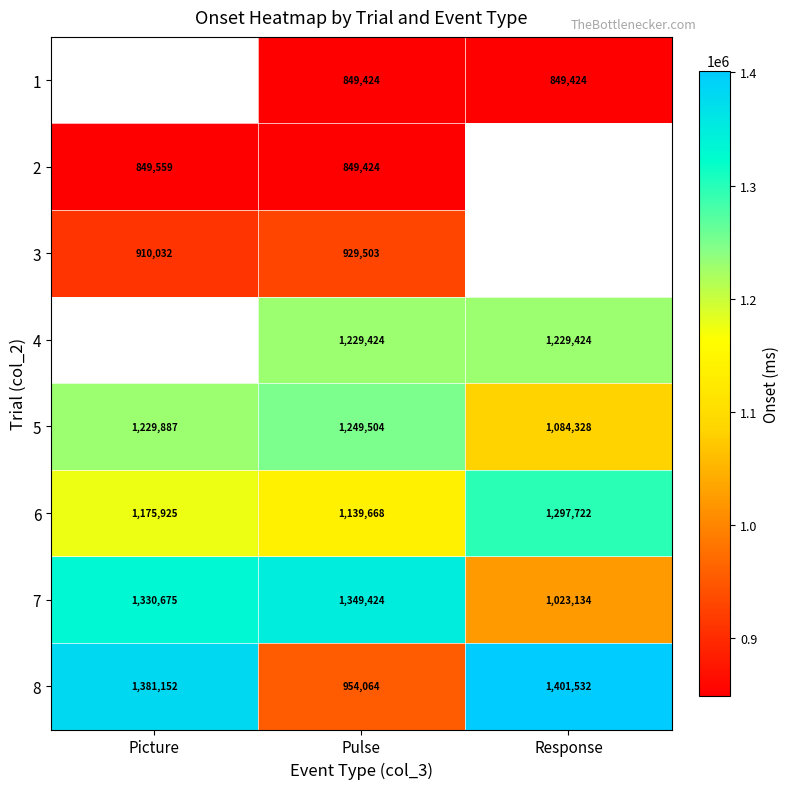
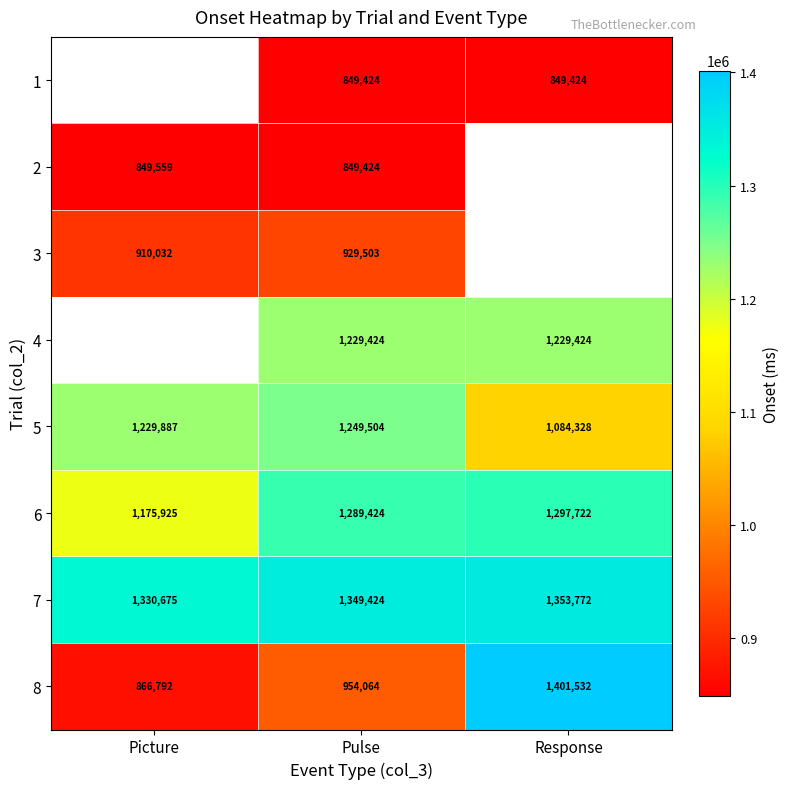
  {
    "1": {
      "Pulse": "849,424",
      "Response": "849,424"
    },
    "2": {
      "Picture": "849,559",
      "Pulse": "849,424"
    },
    "3": {
      "Picture": "910,032",
      "Pulse": "929,503"
    },
    "4": {
      "Pulse": "1,229,424",
      "Response": "1,229,424"
    },
    "5": {
      "Picture": "1,229,887",
      "Pulse": "1,249,504",
      "Response": "1,084,328"
    },
    "6": {
      "Picture": "1,175,925",
-     "Pulse": "1,139,668",
+     "Pulse": "1,289,424",
      "Response": "1,297,722"
    },
    "7": {
      "Picture": "1,330,675",
      "Pulse": "1,349,424",
-     "Response": "1,023,134"
+     "Response": "1,353,772"
    },
    "8": {
-     "Picture": "1,381,152",
+     "Picture": "866,792",
      "Pulse": "954,064",
      "Response": "1,401,532"
    }
  }
